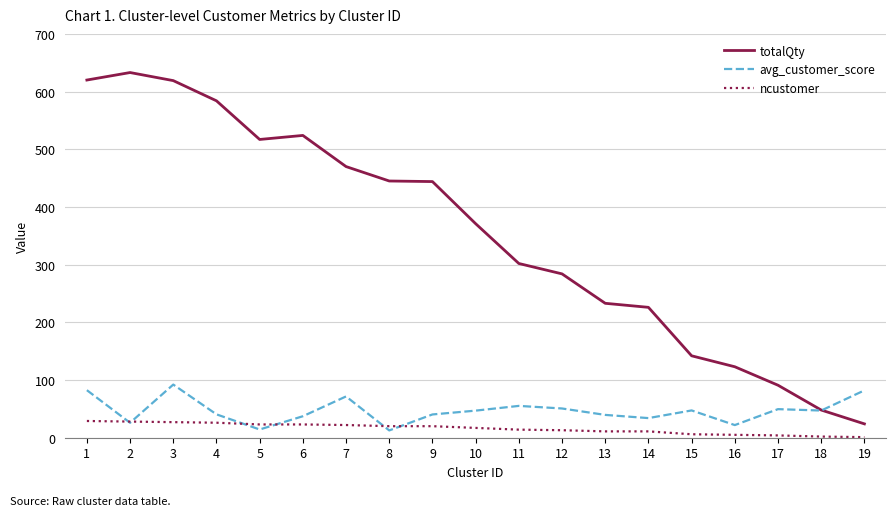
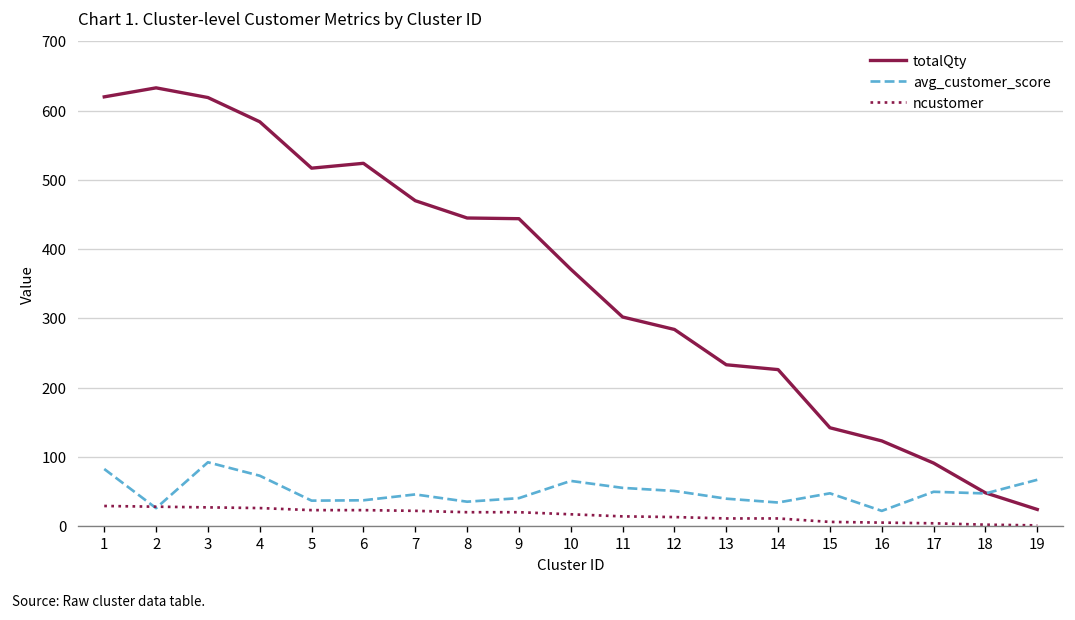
  {
    "avg_customer_score": {
      "1": 80,
      "3": 90,
-     "4": 40,
-     "5": 10,
+     "4": 70,
+     "5": 40,
      "6": 40,
-     "7": 70,
-     "8": 10,
+     "7": 50,
+     "8": 40,
      "9": 40,
-     "10": 50,
+     "10": 70,
      "11": 60,
      "12": 50,
      "13": 40,
      "14": 30,
      "15": 50,
      "16": 20,
      "17": 50,
-     "19": 80
+     "19": 70
    }
  }
